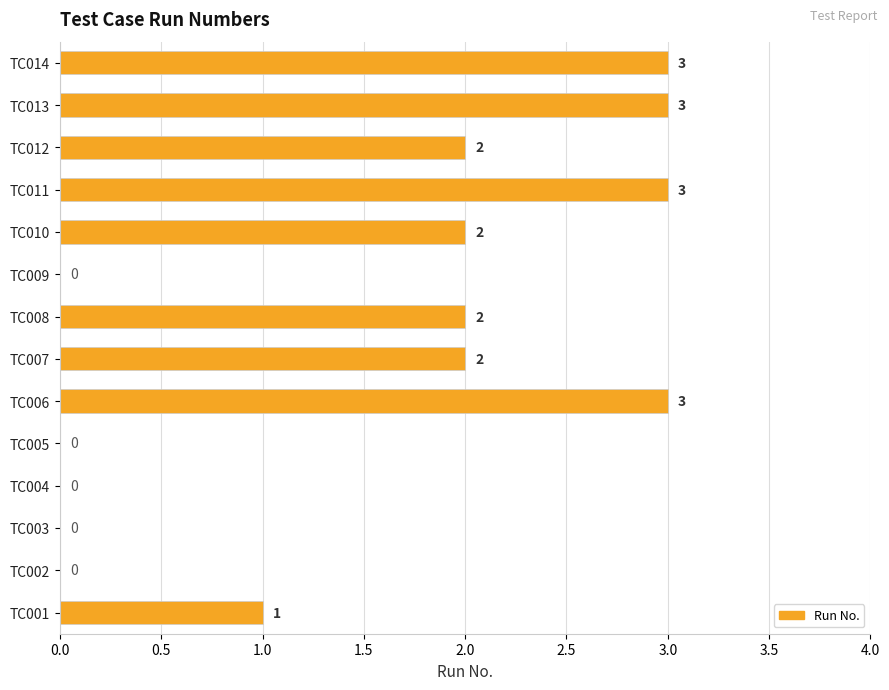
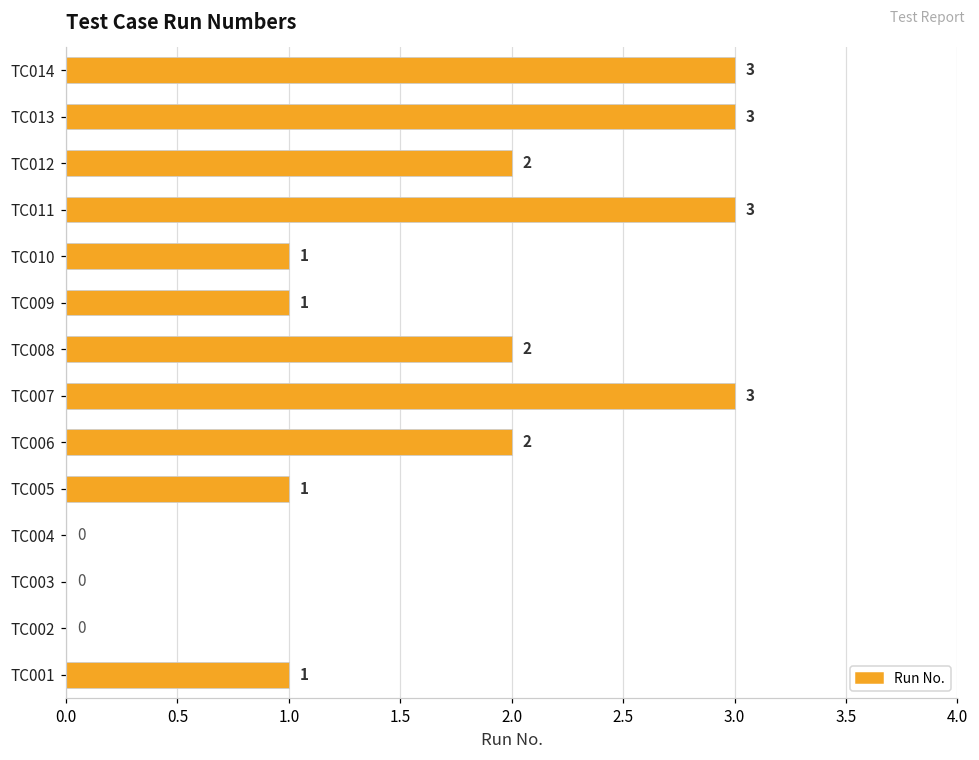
  {
    "TC014": 3,
    "TC013": 3,
    "TC012": 2,
    "TC011": 3,
-   "TC010": 2,
-   "TC009": 0,
+   "TC010": 1,
+   "TC009": 1,
    "TC008": 2,
-   "TC007": 2,
-   "TC006": 3,
-   "TC005": 0,
+   "TC007": 3,
+   "TC006": 2,
+   "TC005": 1,
    "TC004": 0,
    "TC003": 0,
    "TC002": 0,
    "TC001": 1
  }
